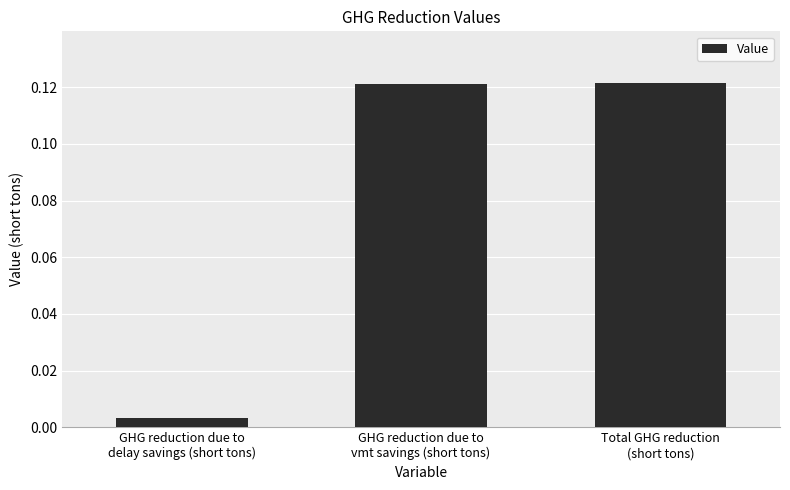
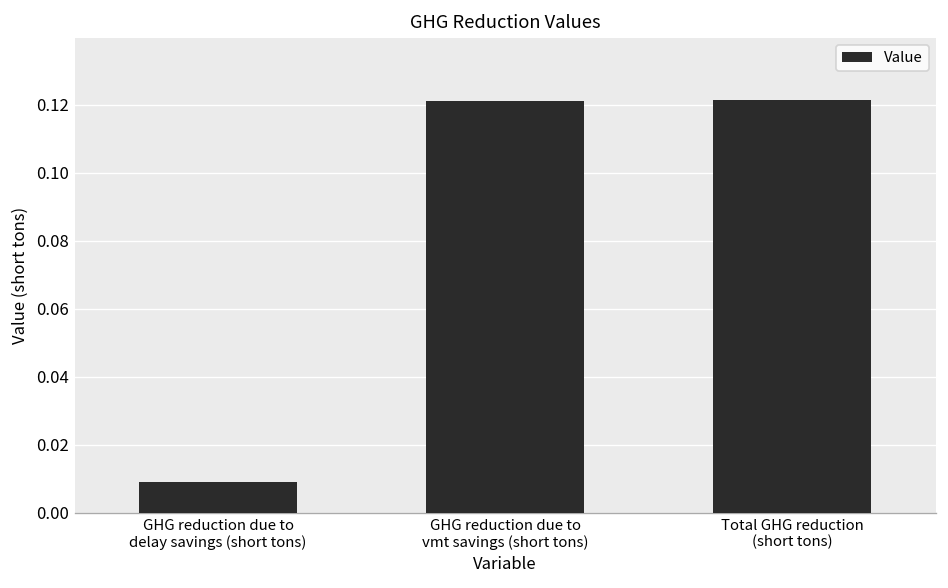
  {
-   "GHG reduction due to delay savings (short tons)": 0.003,
+   "GHG reduction due to delay savings (short tons)": 0.009,
    "GHG reduction due to vmt savings (short tons)": 0.121,
    "Total GHG reduction (short tons)": 0.121
  }
